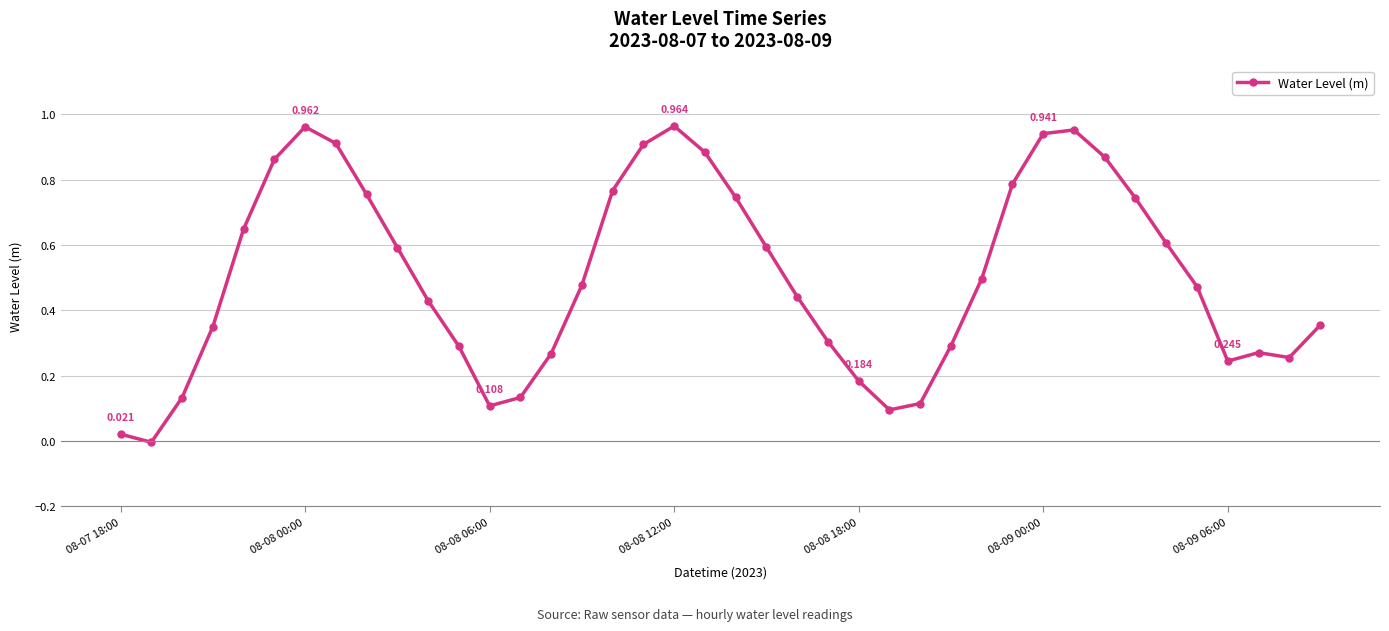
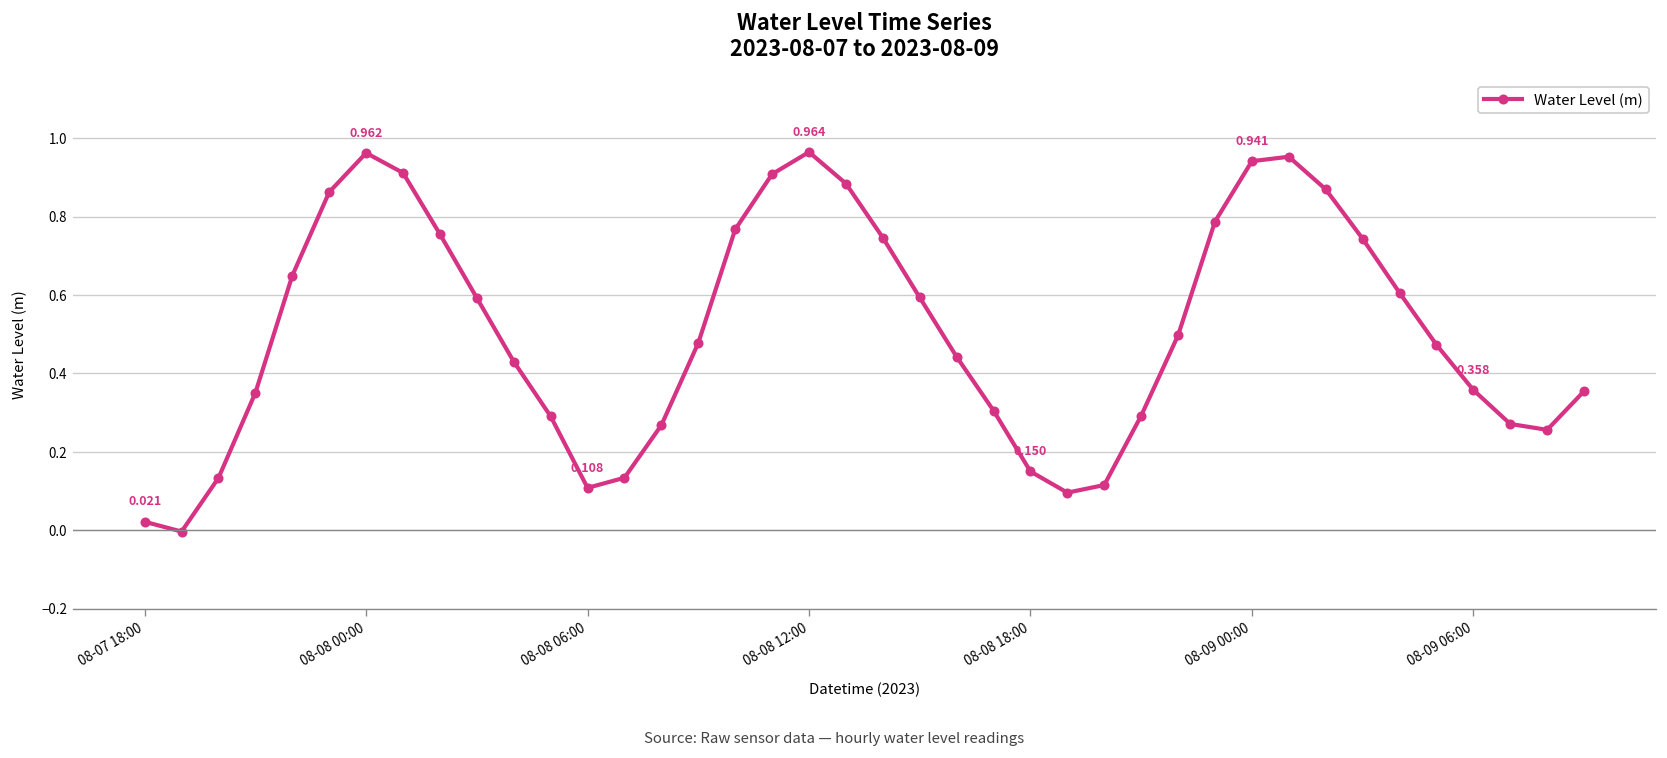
  {
    "08-07 18:00": 0.021,
    "08-08 00:00": 0.962,
    "08-08 06:00": 0.108,
    "08-08 12:00": 0.964,
-   "08-08 18:00": 0.184,
+   "08-08 18:00": 0.150,
    "08-09 00:00": 0.941,
-   "08-09 06:00": 0.245
+   "08-09 06:00": 0.358
  }
